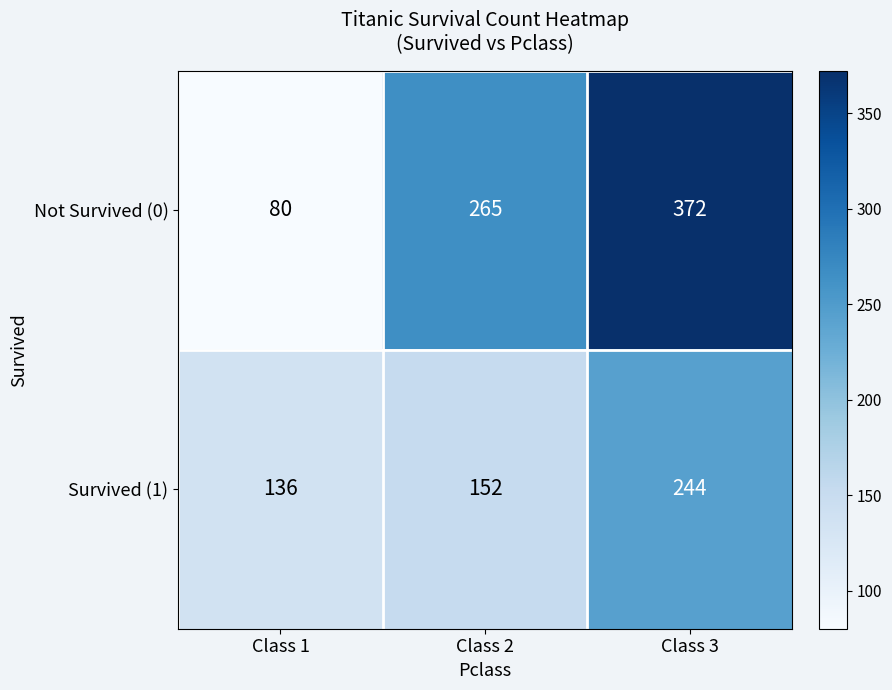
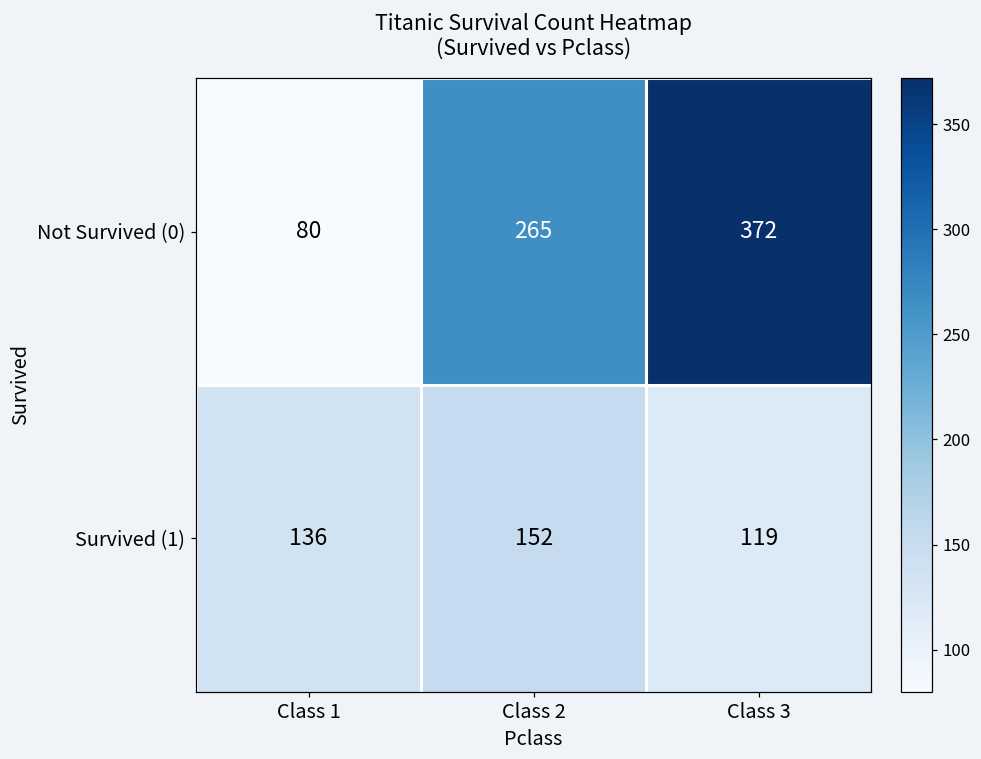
  {
    "Not Survived (0)": {
      "Class 1": 80,
      "Class 2": 265,
      "Class 3": 372
    },
    "Survived (1)": {
      "Class 1": 136,
      "Class 2": 152,
-     "Class 3": 244
+     "Class 3": 119
    }
  }
